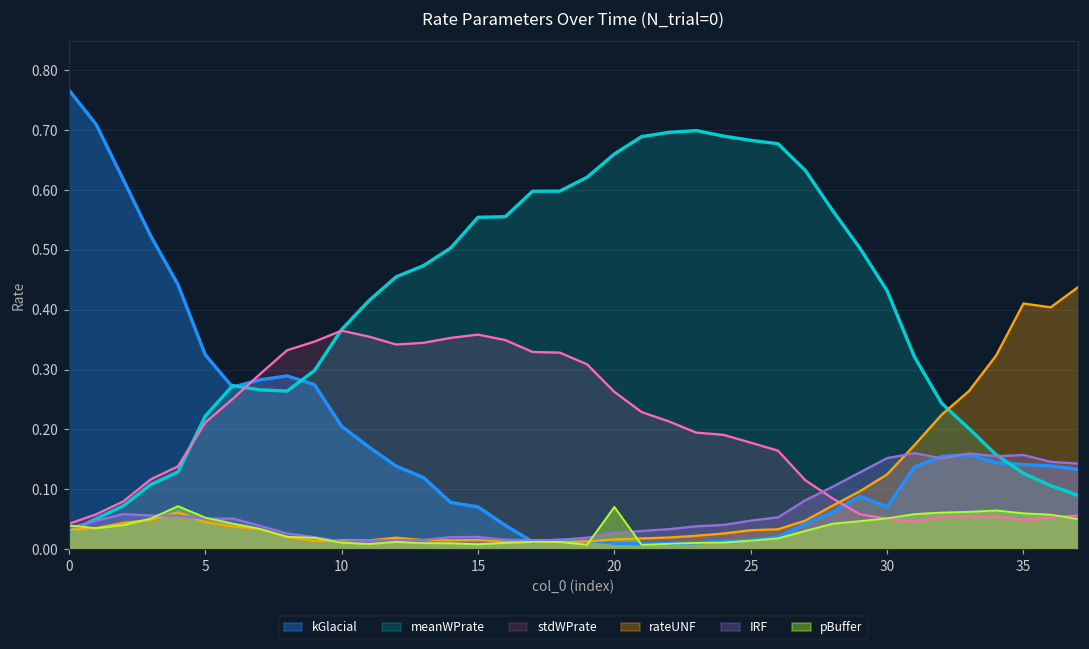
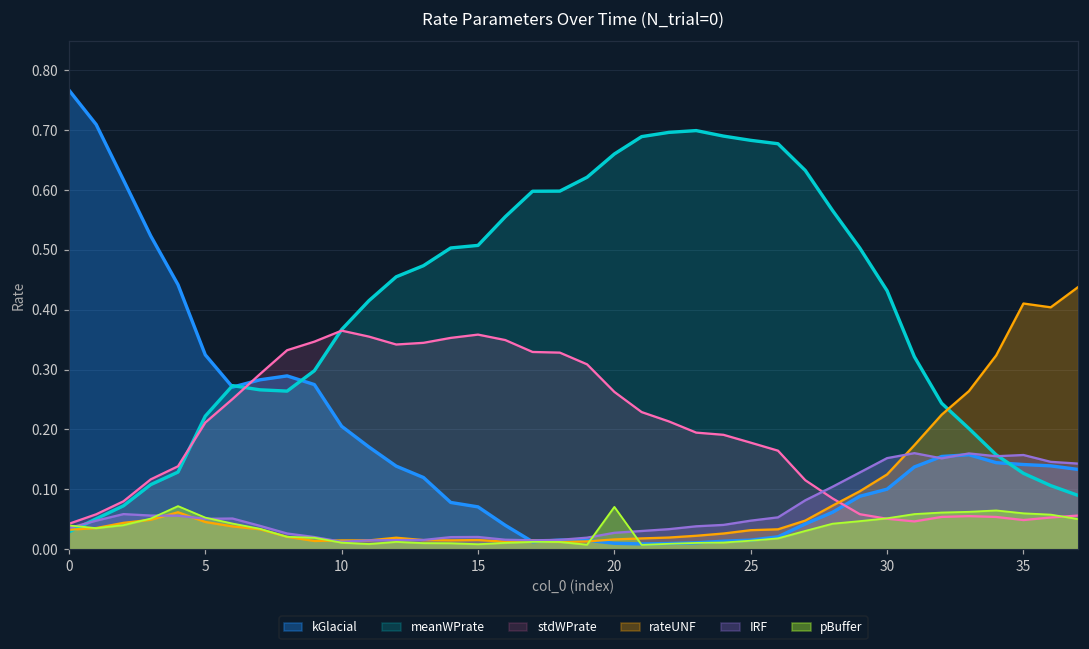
  {
    "kGlacial": {
      "0": 0.77,
      "5": 0.32,
      "10": 0.21,
      "15": 0.07,
      "20": 0.01,
-     "30": 0.07,
+     "30": 0.10,
      "35": 0.14
    },
    "meanWPrate": {
      "5": 0.22,
-     "15": 0.55,
+     "15": 0.51,
      "20": 0.66,
      "25": 0.68,
      "30": 0.43,
      "35": 0.13
    },
    "rateUNF": {
      "5": 0.05,
      "15": 0.02,
      "20": 0.02,
      "25": 0.03,
      "30": 0.12,
      "35": 0.41
    },
    "pBuffer": {
      "15": 0.01,
      "20": 0.07,
      "35": 0.06
    }
  }
